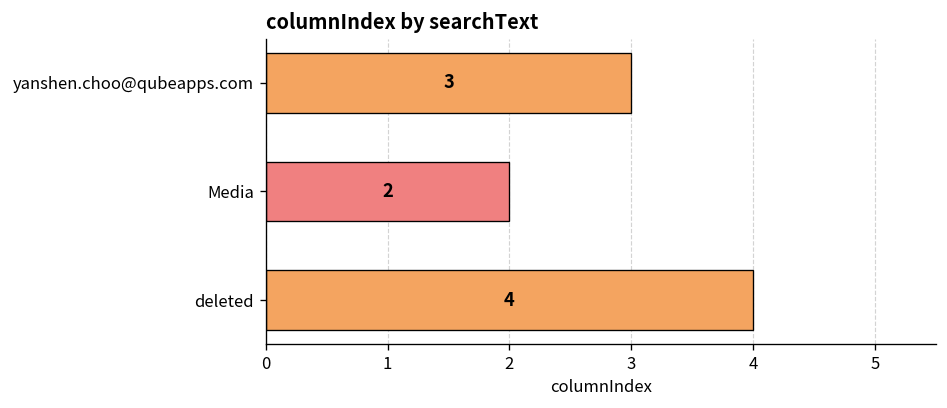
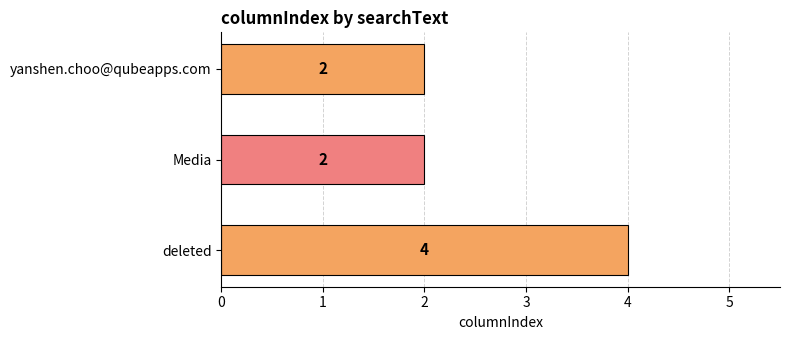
  {
-   "yanshen.choo@qubeapps.com": 3,
+   "yanshen.choo@qubeapps.com": 2,
    "Media": 2,
    "deleted": 4
  }
